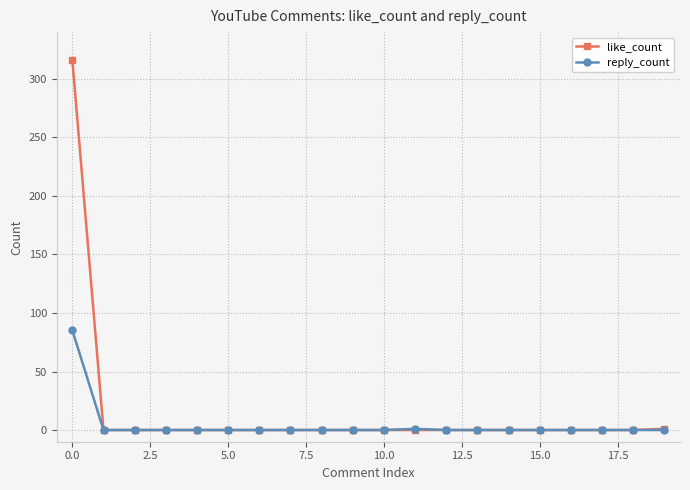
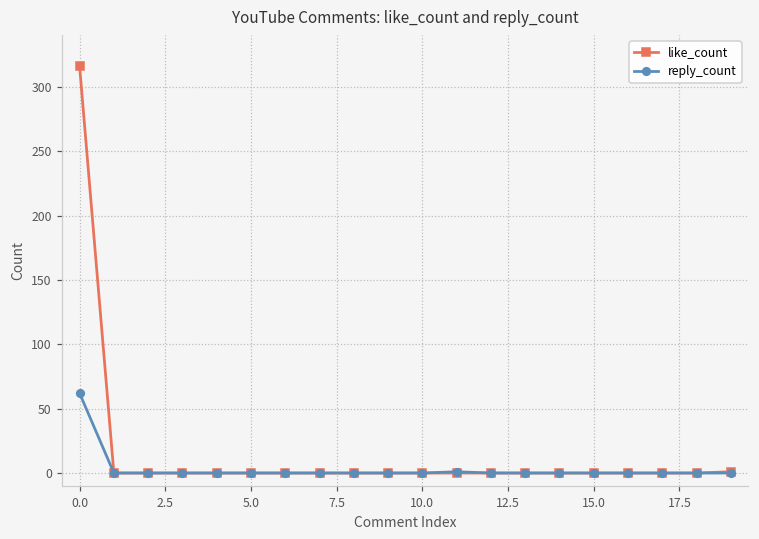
  {
    "like_count": {
      "0.0": 316
    },
    "reply_count": {
-     "0.0": 85
+     "0.0": 62
    }
  }
